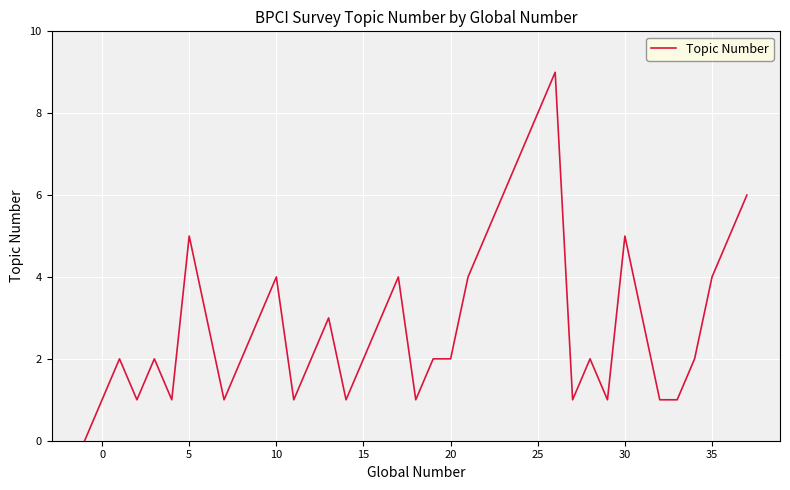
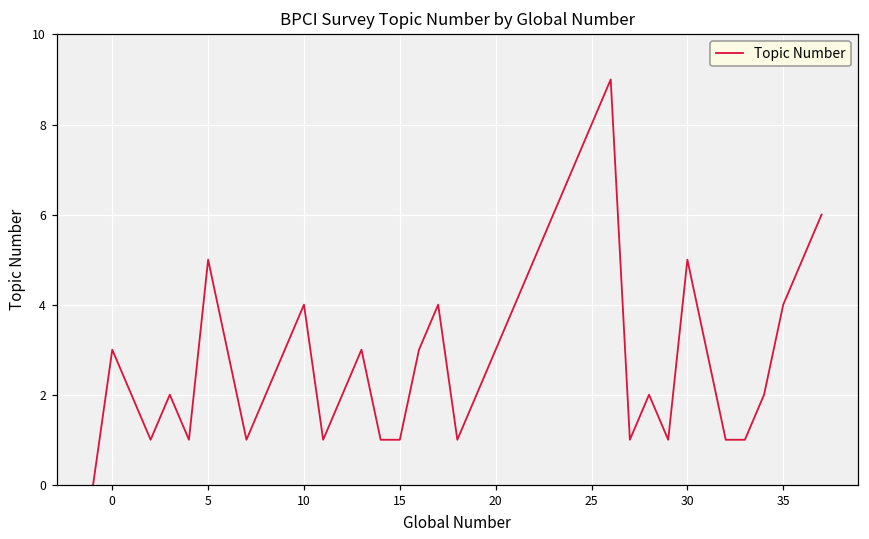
  {
-   "0": 1,
+   "0": 3,
    "5": 5,
    "10": 4,
-   "15": 2,
-   "20": 2,
+   "15": 1,
+   "20": 3,
    "25": 8,
    "30": 5,
    "35": 4
  }
